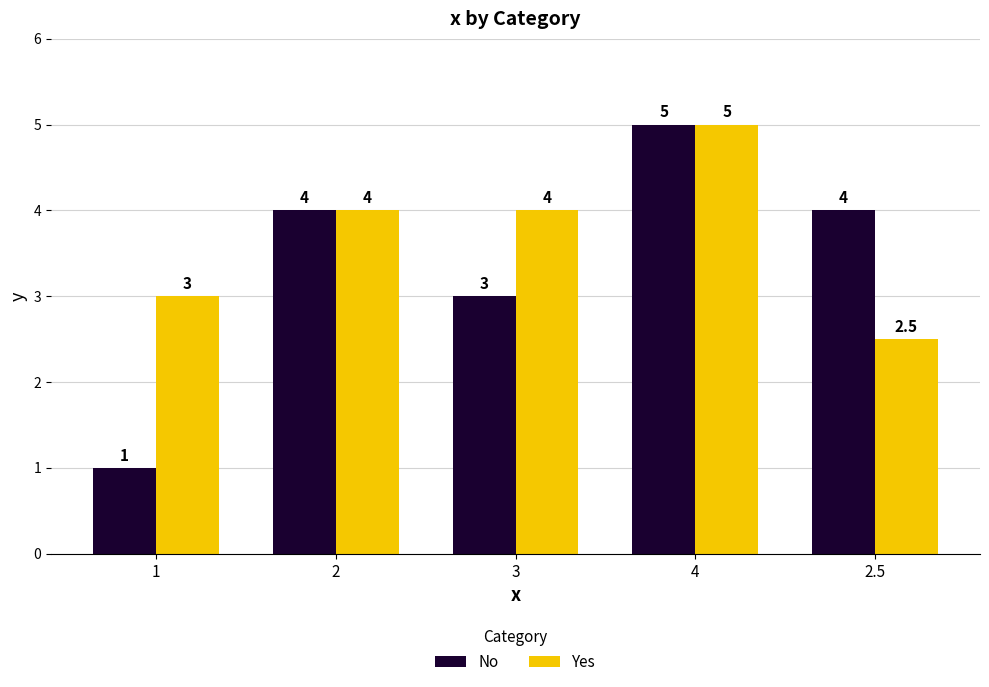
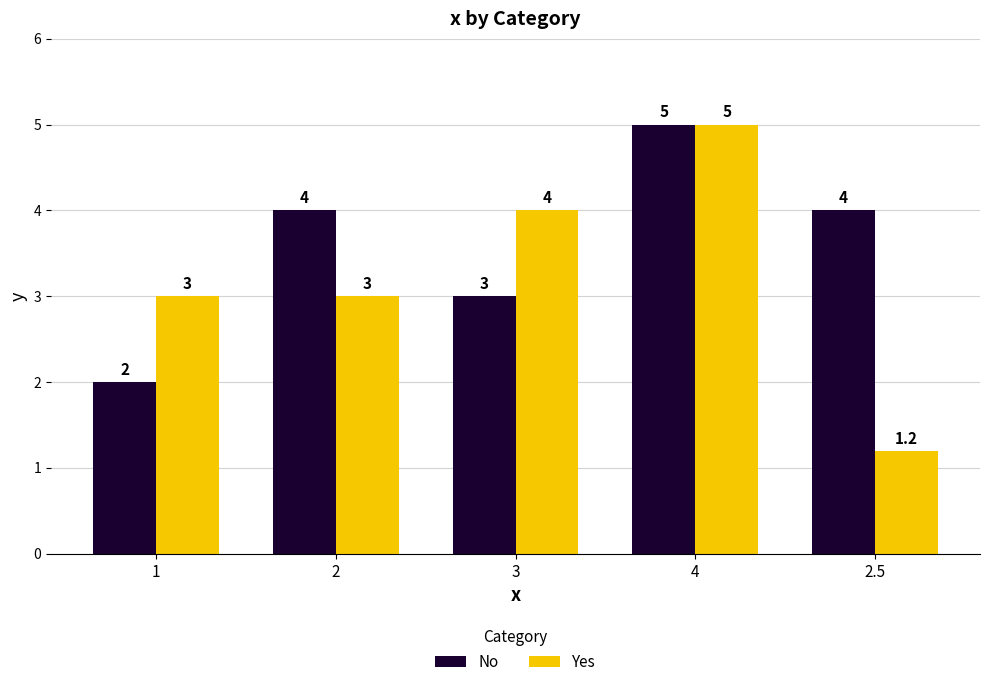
  {
    "No": {
-     "1": 1,
+     "1": 2,
      "2": 4,
      "3": 3,
      "4": 5,
      "2.5": 4
    },
    "Yes": {
      "1": 3,
-     "2": 4,
+     "2": 3,
      "3": 4,
      "4": 5,
-     "2.5": 2.5
+     "2.5": 1.2
    }
  }
